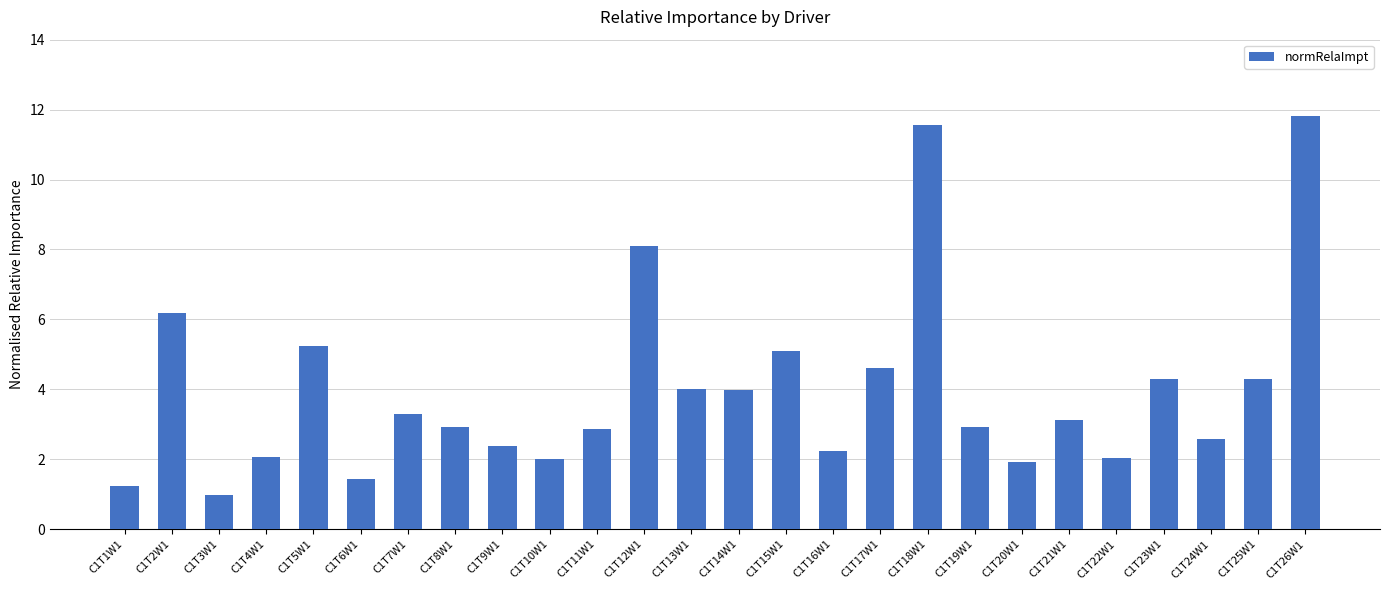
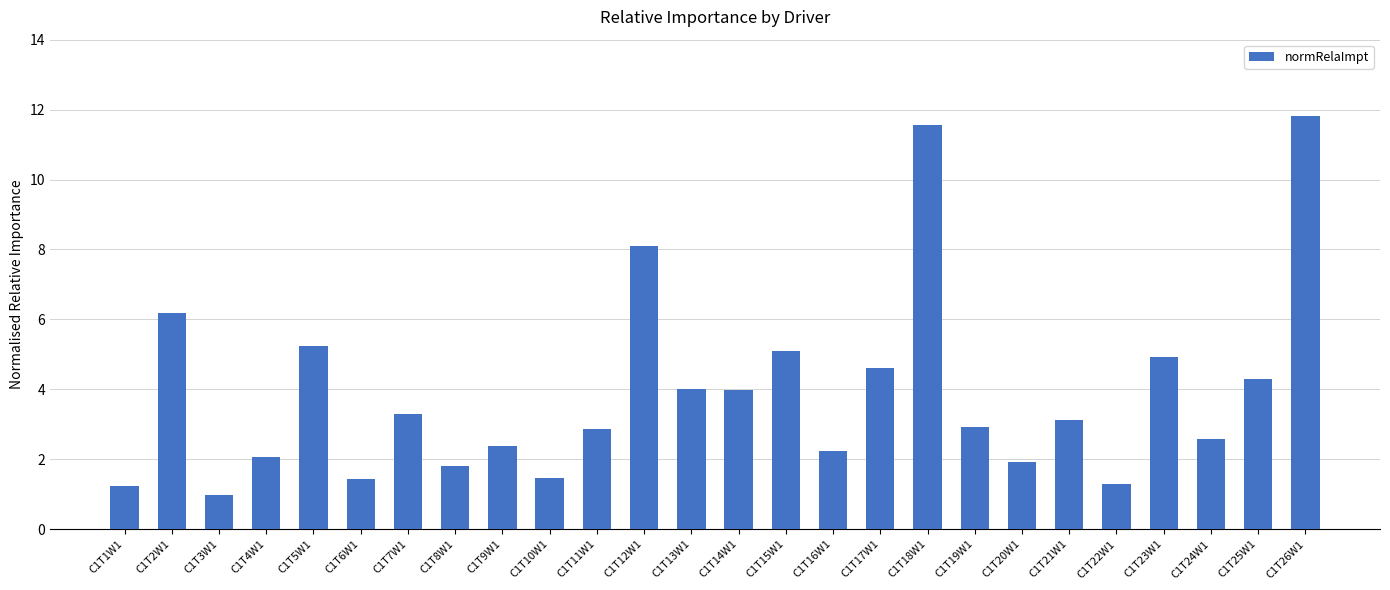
  {
    "C1T1W1": 1.2,
    "C1T2W1": 6.2,
    "C1T3W1": 1.0,
    "C1T4W1": 2.1,
    "C1T5W1": 5.2,
    "C1T6W1": 1.4,
    "C1T7W1": 3.3,
-   "C1T8W1": 2.9,
+   "C1T8W1": 1.8,
    "C1T9W1": 2.4,
-   "C1T10W1": 2.0,
+   "C1T10W1": 1.5,
    "C1T11W1": 2.9,
    "C1T12W1": 8.1,
    "C1T13W1": 4.0,
    "C1T14W1": 4.0,
    "C1T15W1": 5.1,
    "C1T16W1": 2.2,
    "C1T17W1": 4.6,
    "C1T18W1": 11.6,
    "C1T19W1": 2.9,
    "C1T20W1": 1.9,
    "C1T21W1": 3.1,
-   "C1T22W1": 2.0,
-   "C1T23W1": 4.3,
+   "C1T22W1": 1.3,
+   "C1T23W1": 4.9,
    "C1T24W1": 2.6,
    "C1T25W1": 4.3,
    "C1T26W1": 11.8
  }
